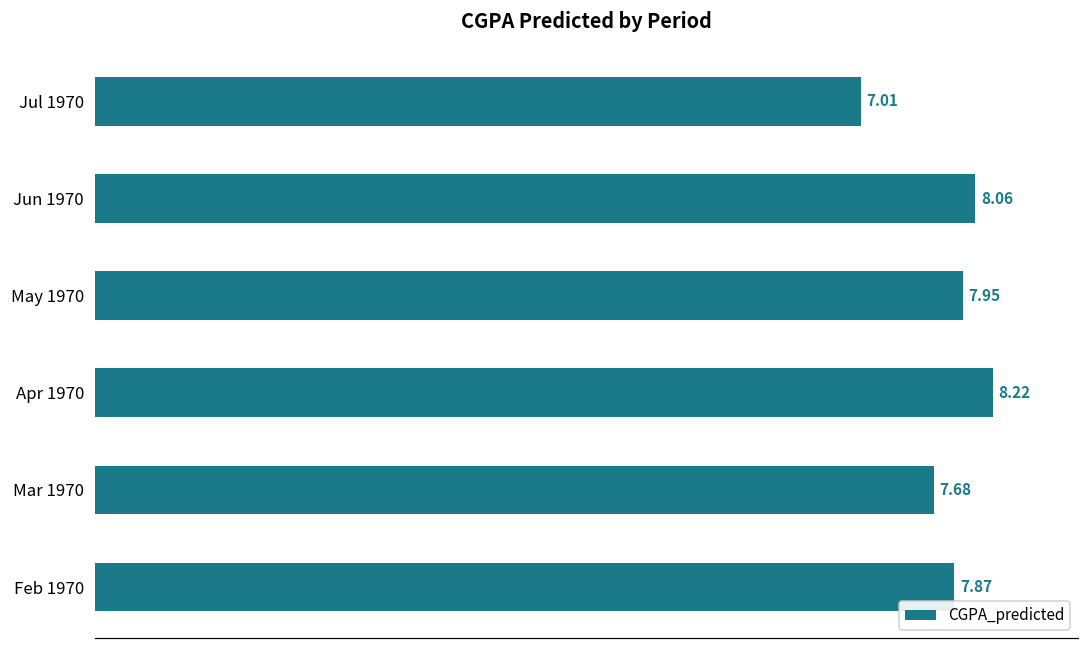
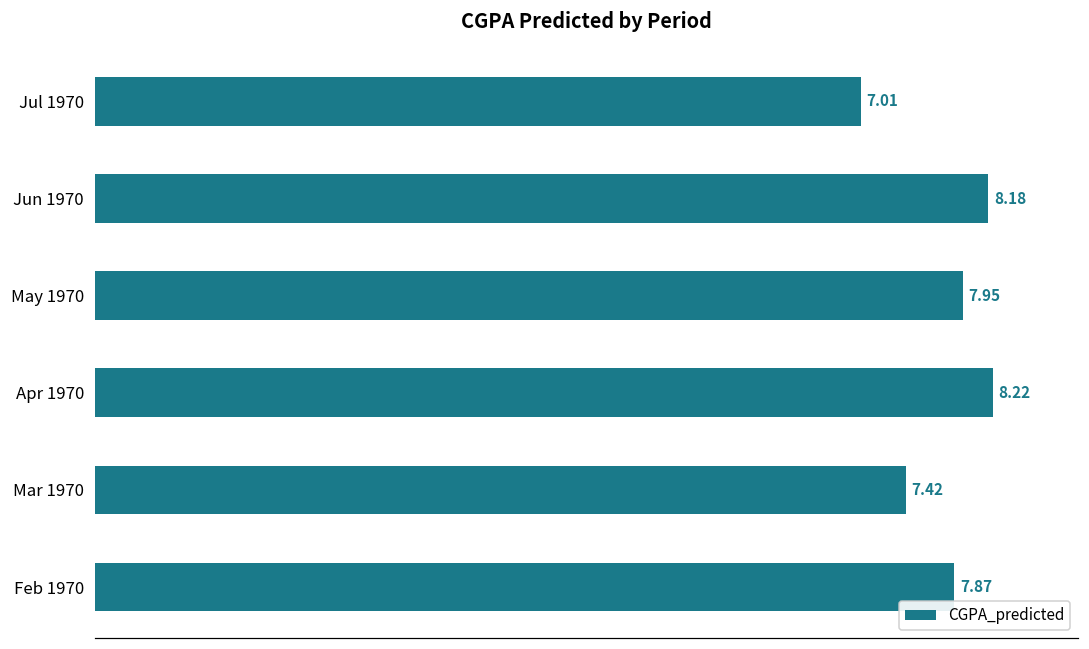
  {
    "Jul 1970": 7.01,
-   "Jun 1970": 8.06,
+   "Jun 1970": 8.18,
    "May 1970": 7.95,
    "Apr 1970": 8.22,
-   "Mar 1970": 7.68,
+   "Mar 1970": 7.42,
    "Feb 1970": 7.87
  }
